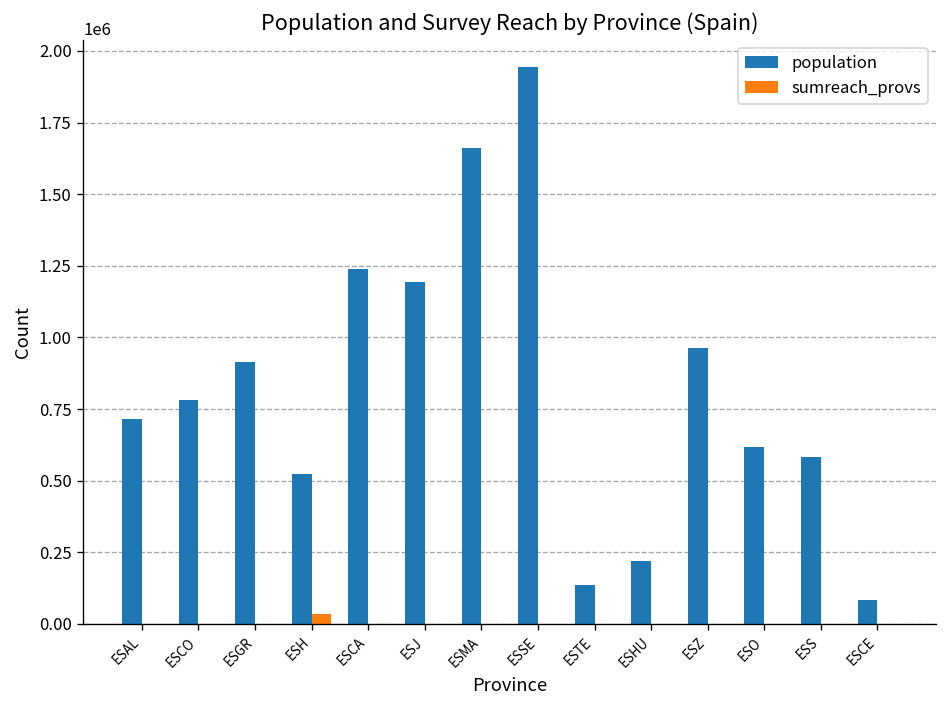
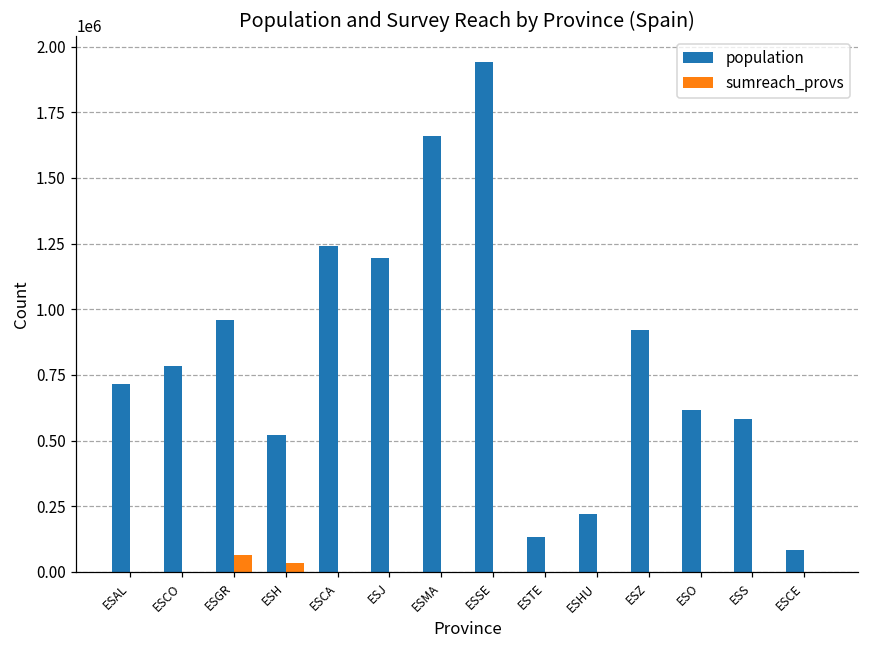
  {
    "population": {
      "ESAL": 720000,
      "ESCO": 780000,
-     "ESGR": 910000,
+     "ESGR": 960000,
      "ESH": 520000,
      "ESCA": 1240000,
      "ESJ": 1190000,
      "ESMA": 1660000,
      "ESSE": 1940000,
      "ESTE": 130000,
      "ESHU": 220000,
-     "ESZ": 960000,
+     "ESZ": 920000,
      "ESO": 620000,
      "ESS": 580000,
      "ESCE": 80000
    },
    "sumreach_provs": {
      "ESAL": 0,
-     "ESGR": 0,
+     "ESGR": 70000,
      "ESH": 30000,
      "ESMA": 0,
      "ESTE": 0,
      "ESHU": 0,
      "ESZ": 0,
      "ESCE": 0
    }
  }
